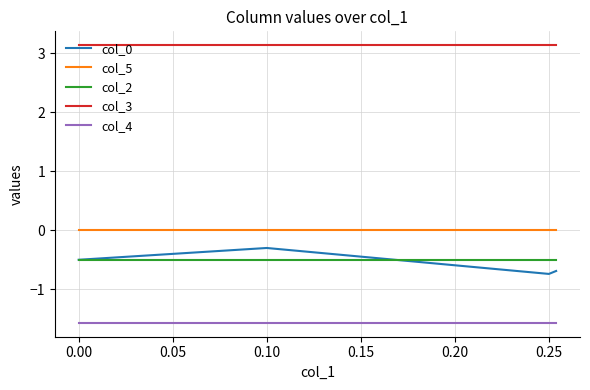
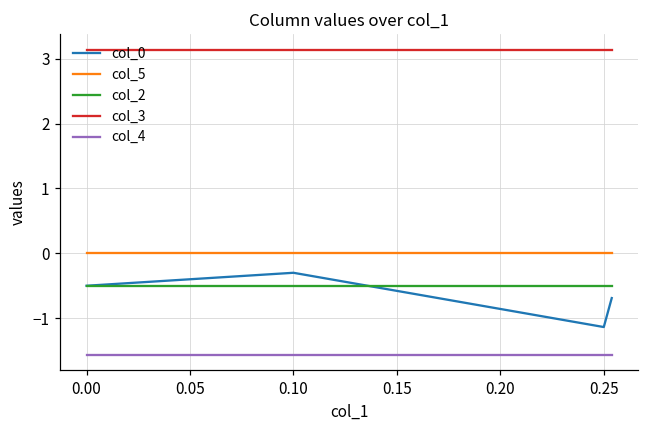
  {
    "col_0": {
      "0.10": -0.3,
-     "0.25": -0.7
+     "0.25": -1.1
    },
    "col_5": {
      "0.00": 0.0,
      "0.10": 0.0,
      "0.25": 0.0
    },
    "col_2": {
      "0.10": -0.5,
      "0.25": -0.5
    },
    "col_3": {
      "0.00": 3.1,
      "0.10": 3.1,
      "0.25": 3.1
    },
    "col_4": {
      "0.00": -1.6,
      "0.10": -1.6,
      "0.25": -1.6
    }
  }
